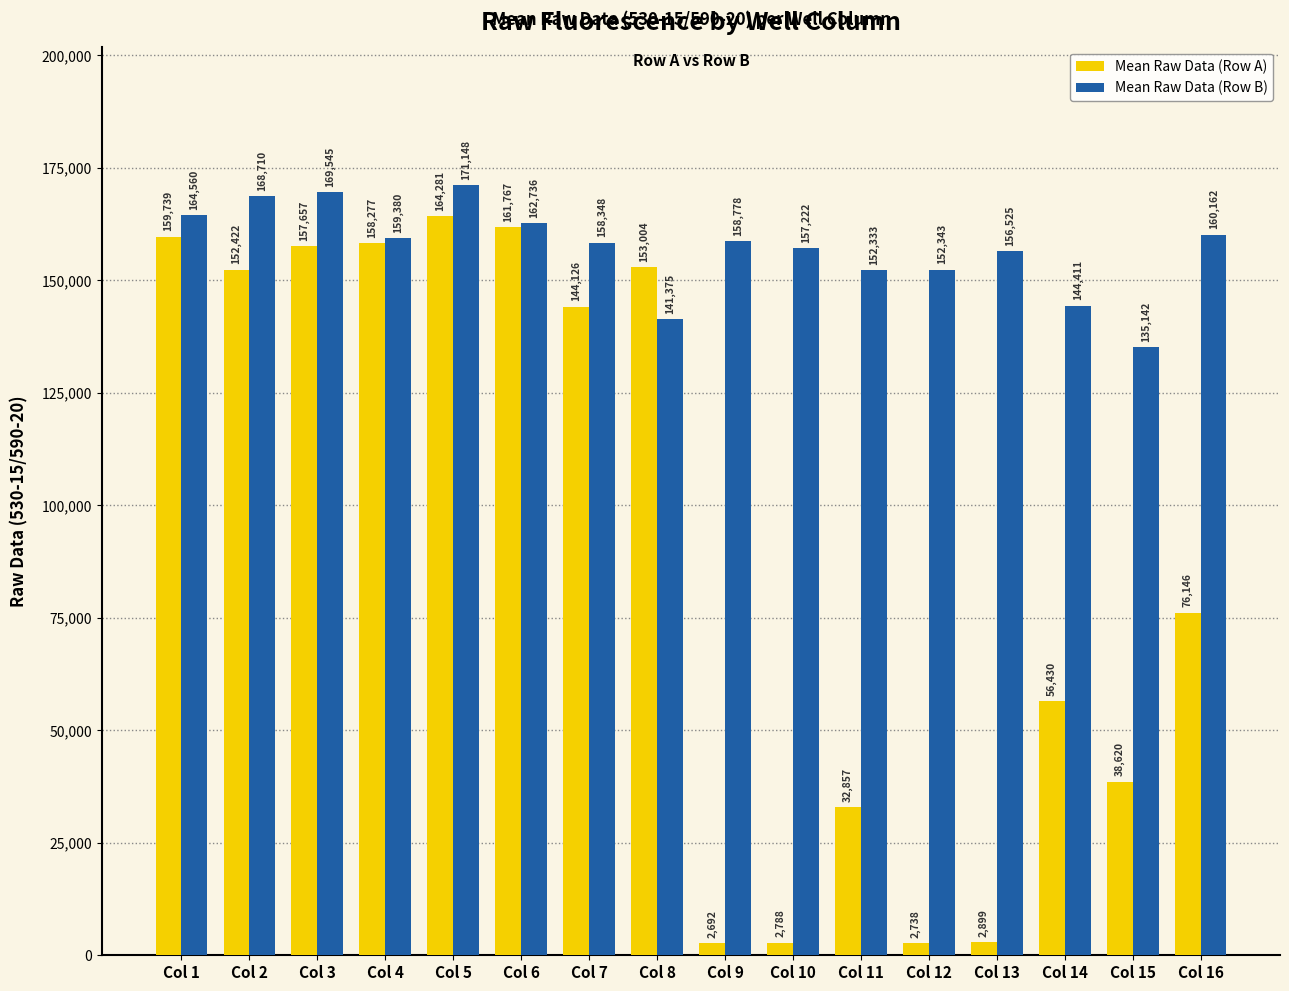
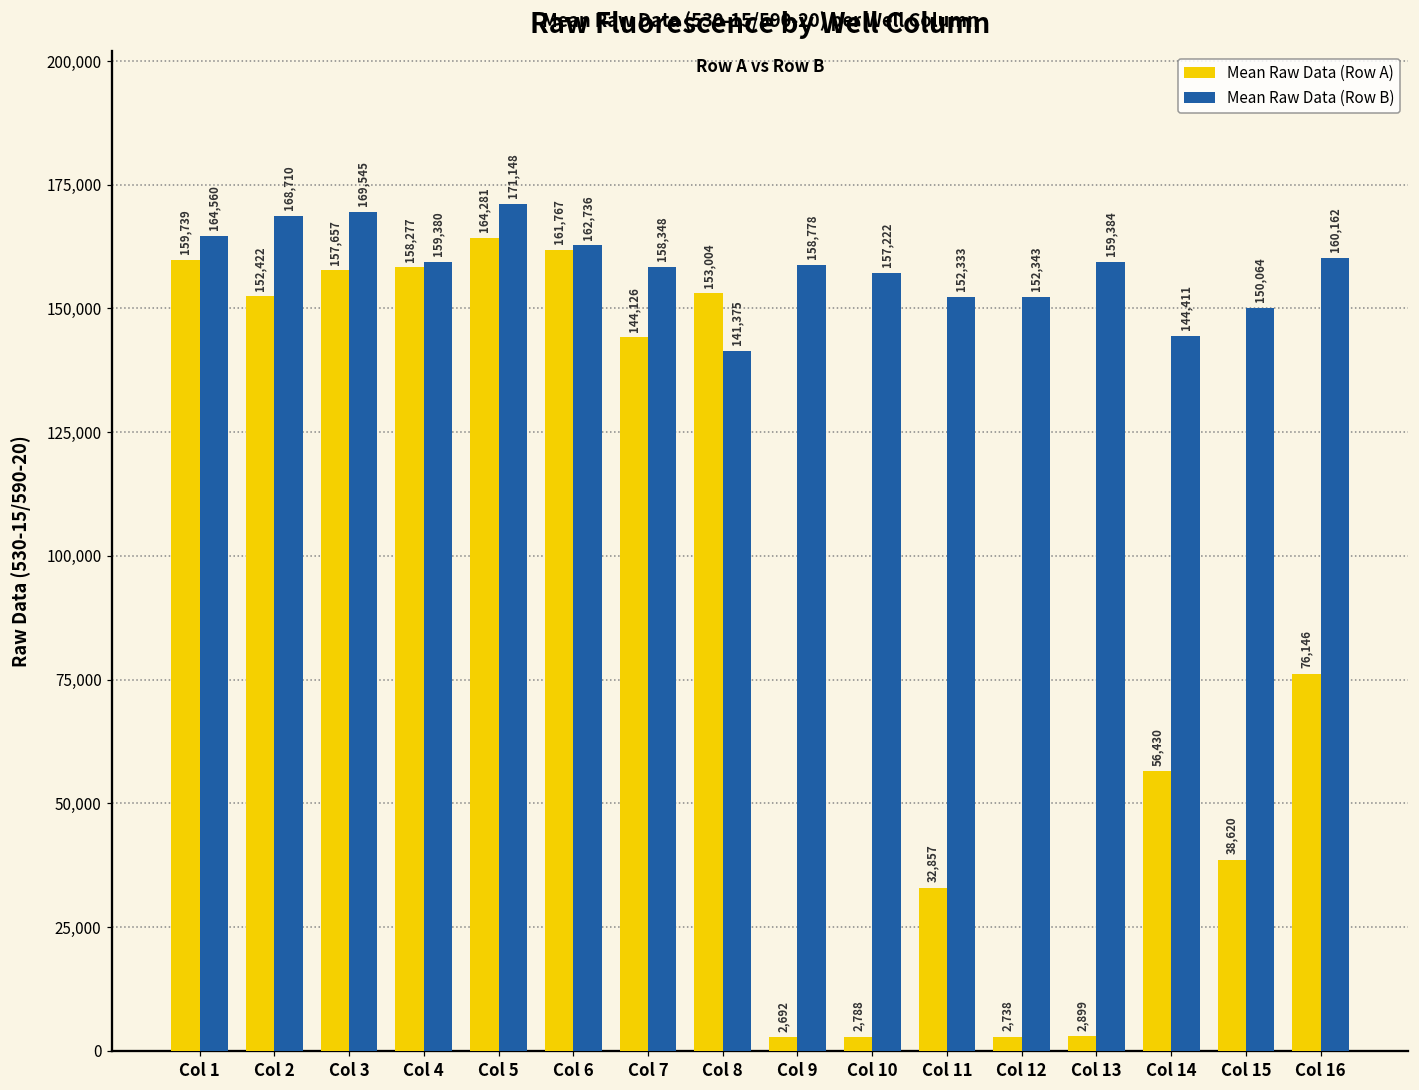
  {
    "Mean Raw Data (Row A)": {
      "Col 1": "159,739",
      "Col 2": "152,422",
      "Col 3": "157,657",
      "Col 4": "158,277",
      "Col 5": "164,281",
      "Col 6": "161,767",
      "Col 7": "144,126",
      "Col 8": "153,004",
      "Col 9": "2,692",
      "Col 10": "2,788",
      "Col 11": "32,857",
      "Col 12": "2,738",
      "Col 13": "2,899",
      "Col 14": "56,430",
      "Col 15": "38,620",
      "Col 16": "76,146"
    },
    "Mean Raw Data (Row B)": {
      "Col 1": "164,560",
      "Col 2": "168,710",
      "Col 3": "169,545",
      "Col 4": "159,380",
      "Col 5": "171,148",
      "Col 6": "162,736",
      "Col 7": "158,348",
      "Col 8": "141,375",
      "Col 9": "158,778",
      "Col 10": "157,222",
      "Col 11": "152,333",
      "Col 12": "152,343",
-     "Col 13": "156,525",
+     "Col 13": "159,384",
      "Col 14": "144,411",
-     "Col 15": "135,142",
+     "Col 15": "150,064",
      "Col 16": "160,162"
    }
  }
